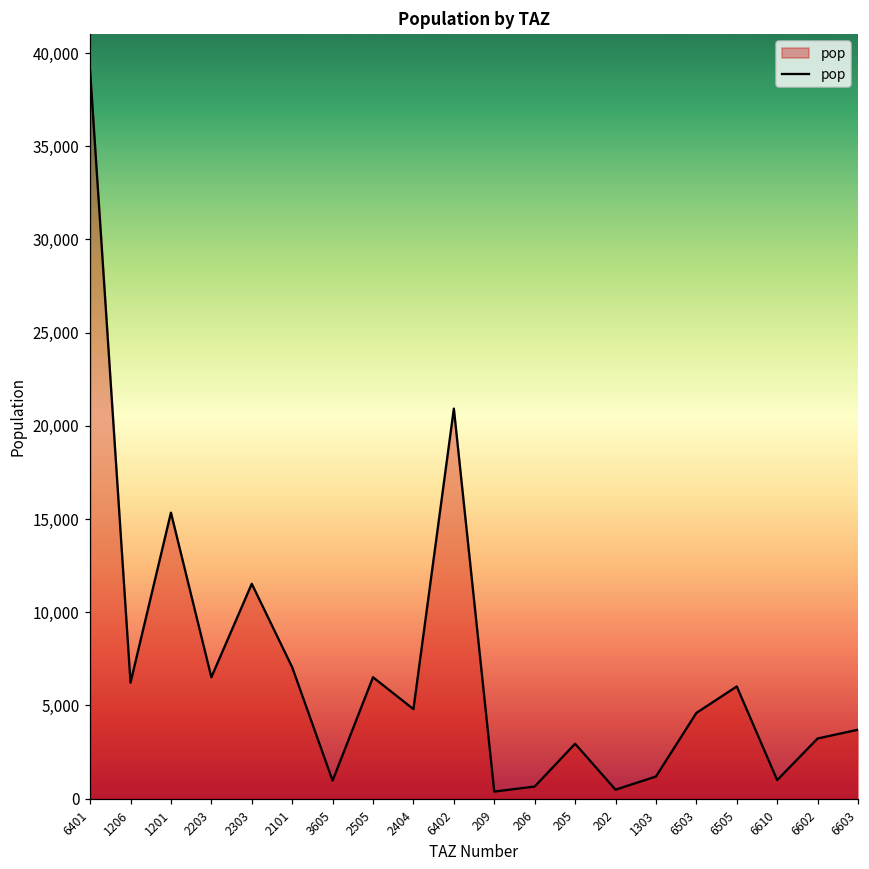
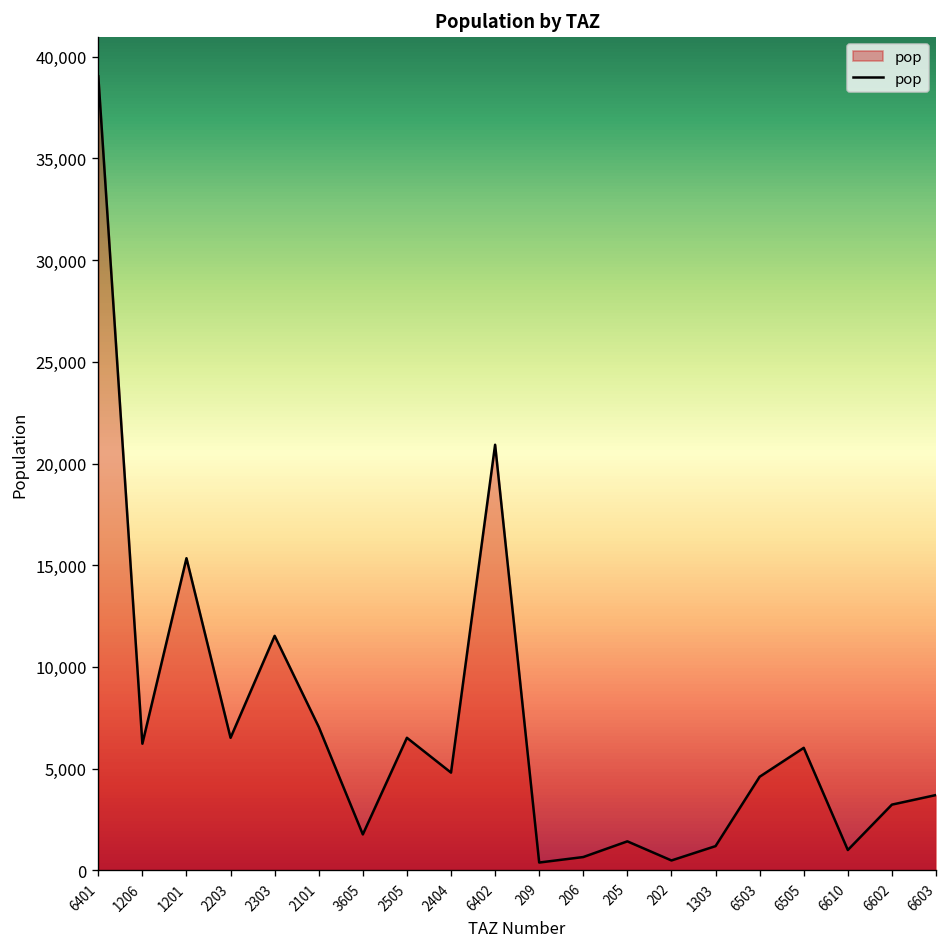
  {
    "6401": "39,000",
    "1206": "6,200",
    "1201": "15,300",
    "2203": "6,500",
    "2303": "11,500",
    "2101": "7,000",
-   "3605": "1,000",
+   "3605": "1,800",
    "2505": "6,500",
    "2404": "4,800",
    "6402": "20,900",
    "209": "400",
    "206": "700",
-   "205": "2,900",
+   "205": "1,400",
    "202": "500",
    "1303": "1,200",
    "6503": "4,600",
    "6505": "6,000",
    "6610": "1,000",
    "6602": "3,200",
    "6603": "3,700"
  }
